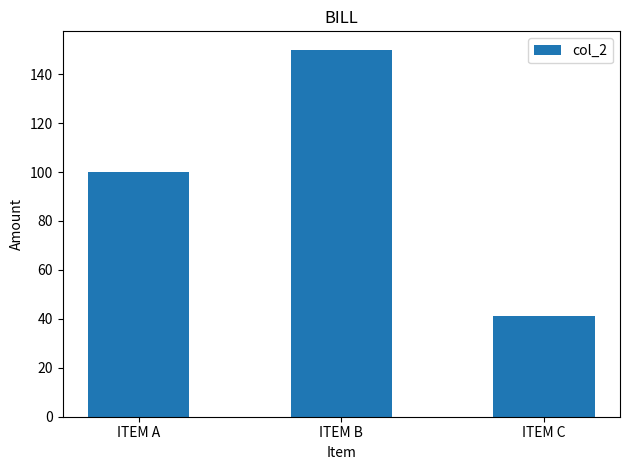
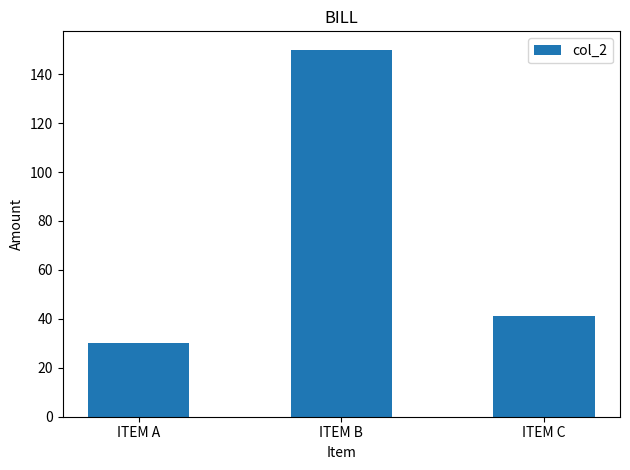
  {
-   "ITEM A": 100,
+   "ITEM A": 30,
    "ITEM B": 150,
    "ITEM C": 41
  }
